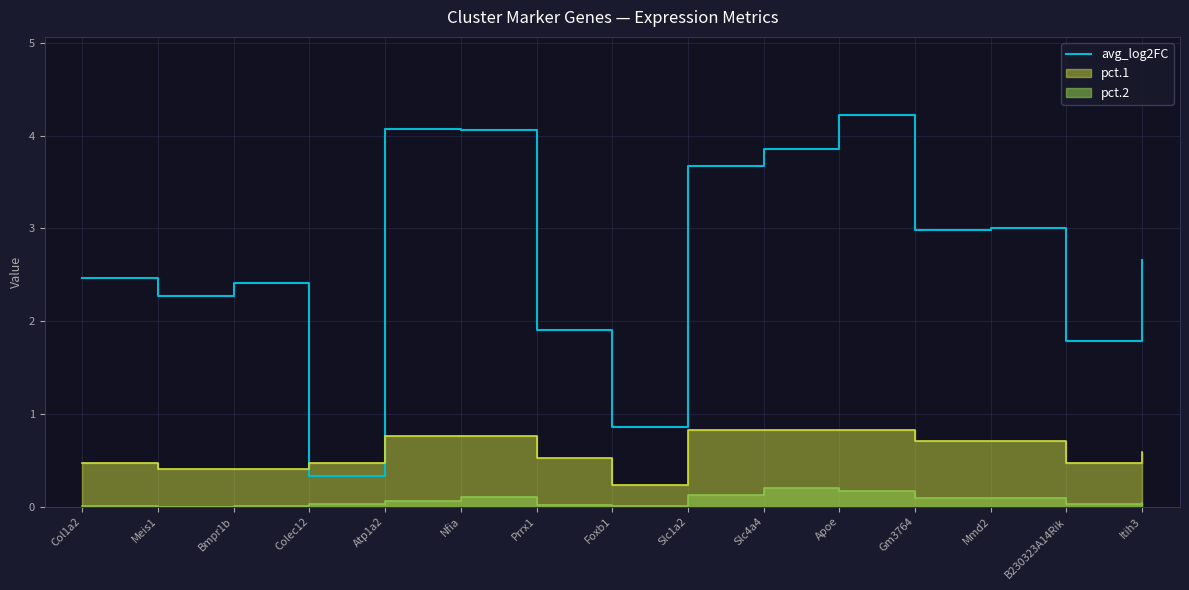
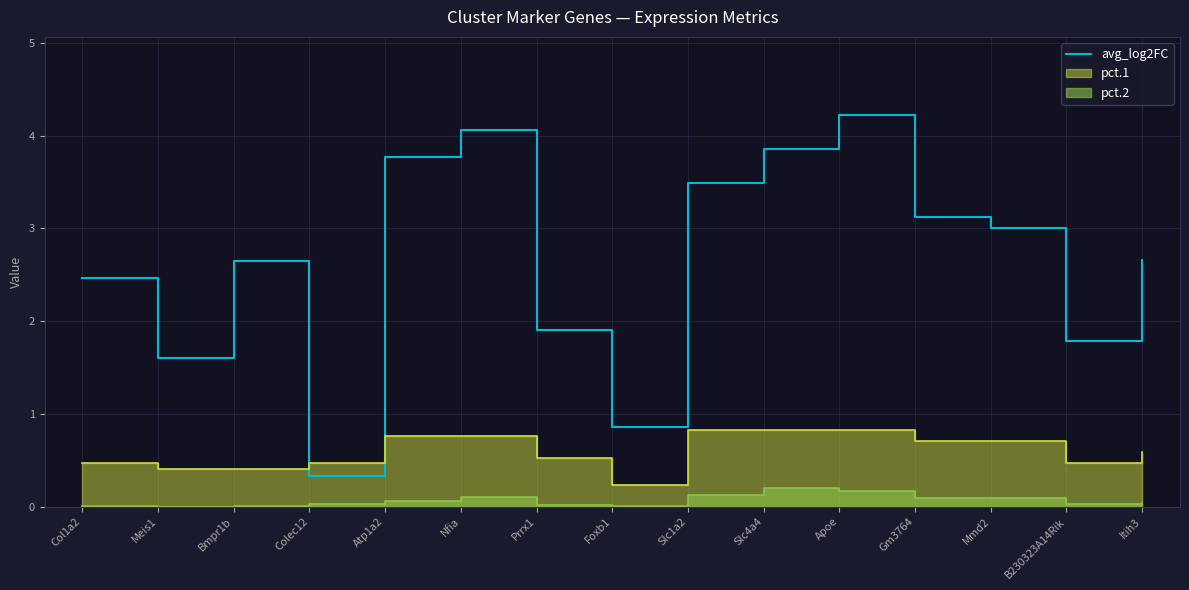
  {
    "avg_log2FC": {
      "Col1a2": 2.5,
-     "Meis1": 2.3,
-     "Bmpr1b": 2.4,
+     "Meis1": 1.6,
+     "Bmpr1b": 2.6,
      "Colec12": 0.3,
-     "Atp1a2": 4.1,
+     "Atp1a2": 3.8,
      "Nfia": 4.1,
      "Prrx1": 1.9,
      "Foxb1": 0.9,
-     "Slc1a2": 3.7,
+     "Slc1a2": 3.5,
      "Slc4a4": 3.9,
      "Apoe": 4.2,
-     "Gm3764": 3.0,
+     "Gm3764": 3.1,
      "Mmd2": 3.0,
      "B230323A14Rik": 1.8,
      "Itih3": 2.7
    }
  }
